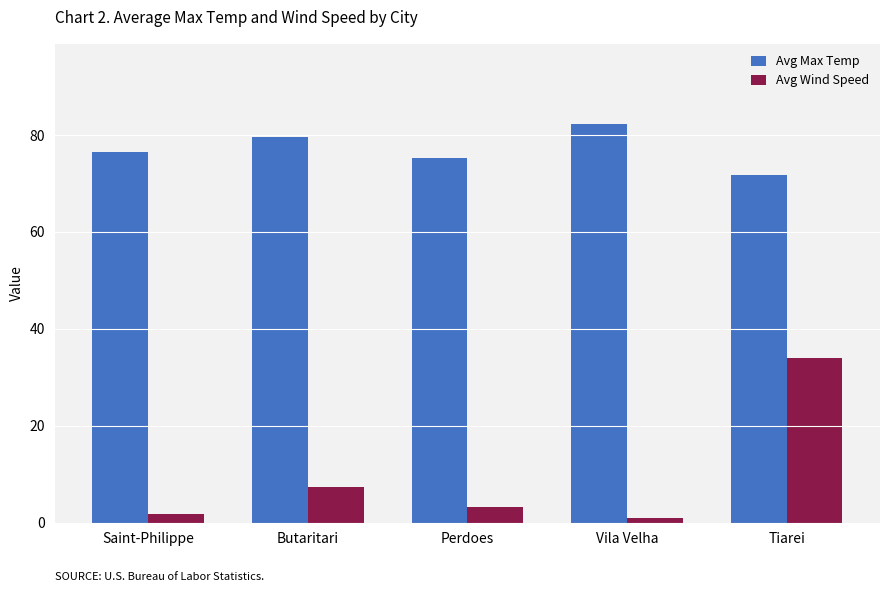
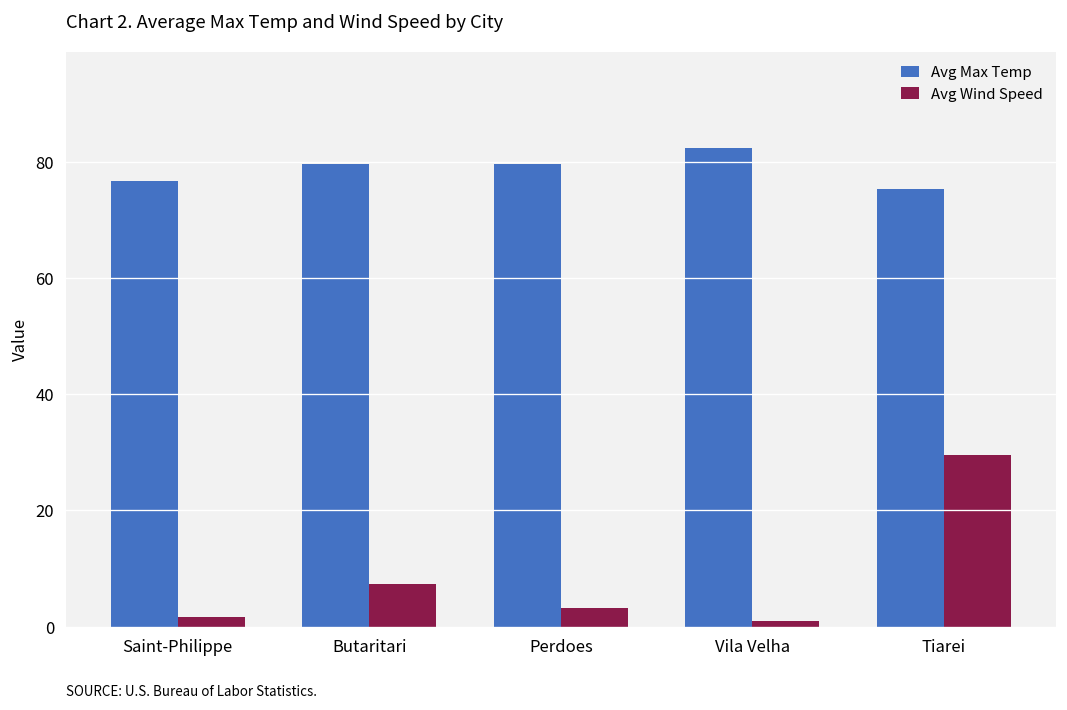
  {
    "Avg Max Temp": {
      "Saint-Philippe": 77,
      "Butaritari": 80,
-     "Perdoes": 75,
+     "Perdoes": 80,
      "Vila Velha": 82,
-     "Tiarei": 72
+     "Tiarei": 75
    },
    "Avg Wind Speed": {
      "Saint-Philippe": 2,
      "Butaritari": 7,
      "Perdoes": 3,
      "Vila Velha": 1,
-     "Tiarei": 34
+     "Tiarei": 30
    }
  }
